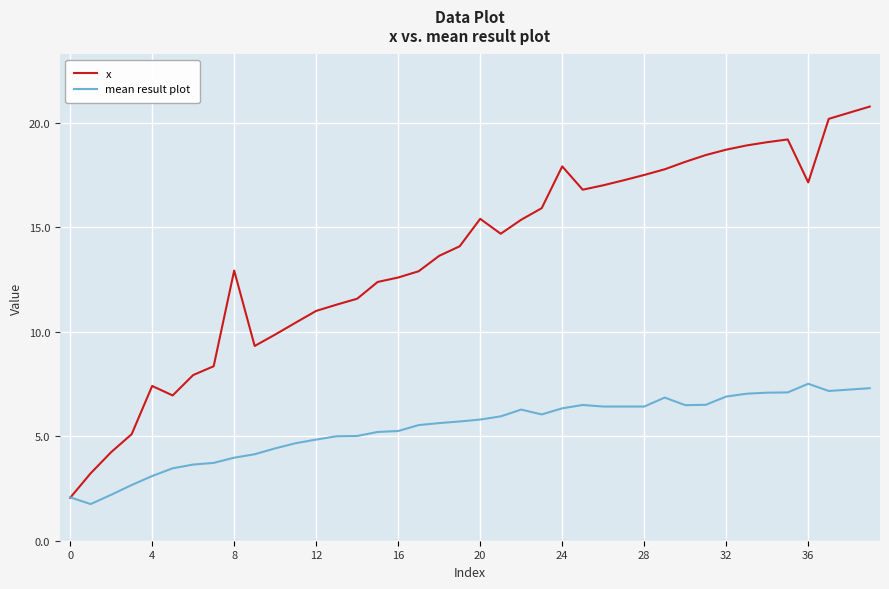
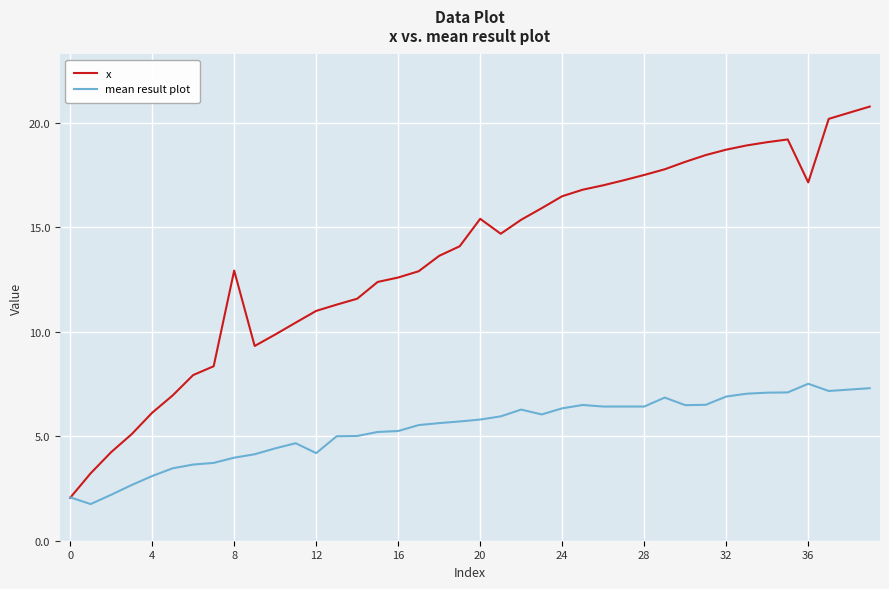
  {
    "x": {
-     "4": 7.4,
+     "4": 6.1,
      "8": 12.9,
      "12": 11.0,
      "16": 12.6,
      "20": 15.4,
-     "24": 17.9,
+     "24": 16.5,
      "28": 17.5,
      "32": 18.7,
      "36": 17.1
    },
    "mean result plot": {
      "4": 3.1,
      "8": 4.0,
-     "12": 4.8,
+     "12": 4.2,
      "16": 5.2,
      "20": 5.8,
      "24": 6.3,
      "28": 6.4,
      "32": 6.9,
      "36": 7.5
    }
  }
